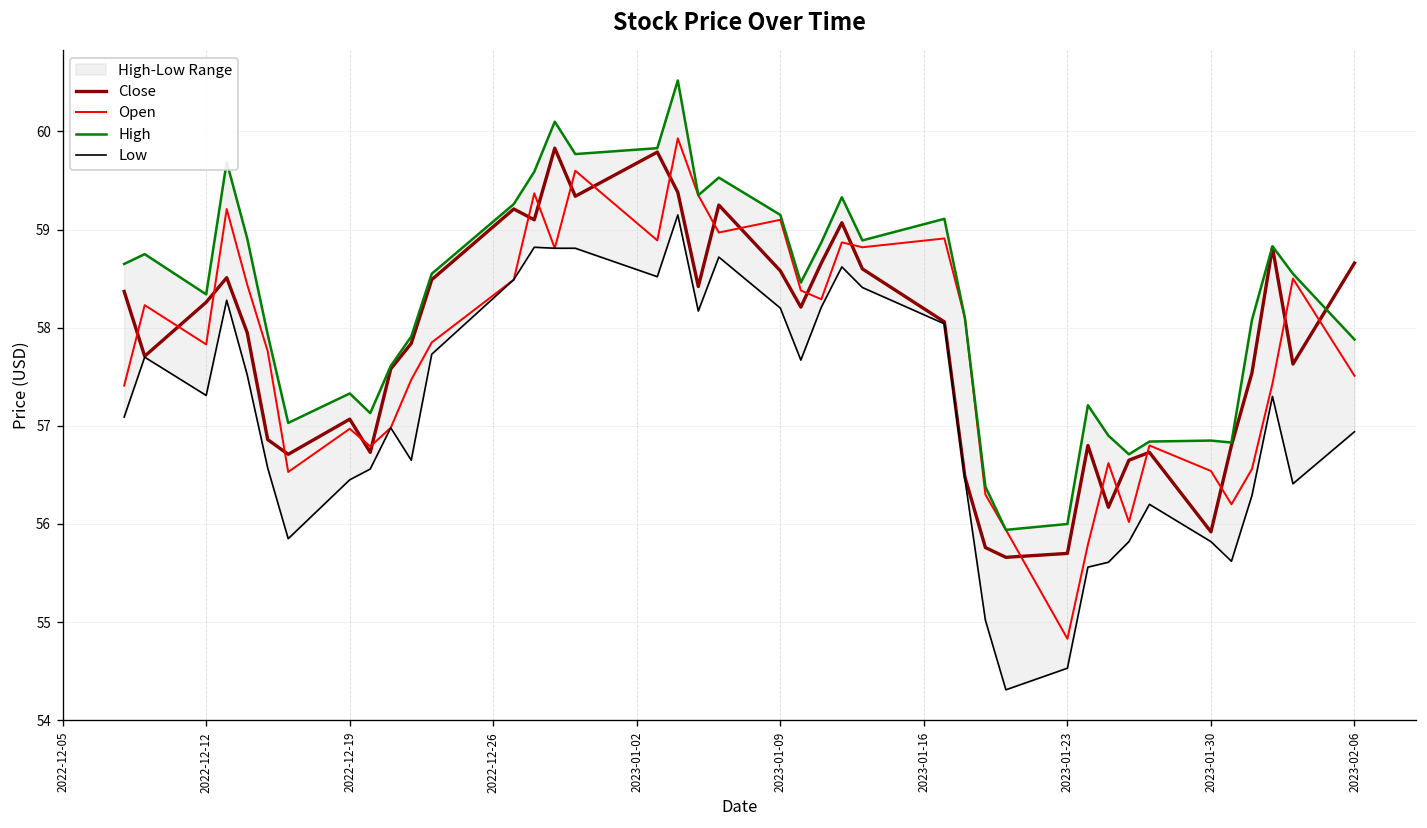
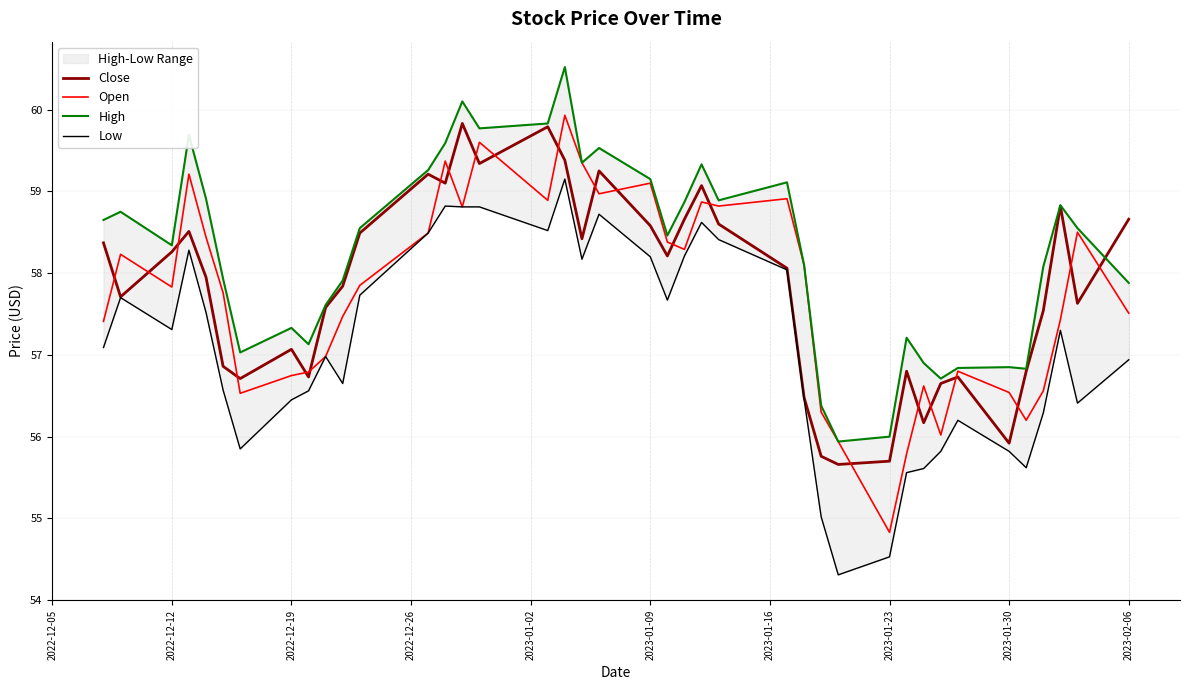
  {
    "High-Low Range": {
      "2022-12-12": 58.3,
      "2022-12-19": 57.3,
      "2023-01-09": 59.2,
      "2023-01-23": 56.0,
      "2023-01-30": 56.8,
      "2023-02-06": 57.9
    },
    "Low": {
      "2022-12-12": 57.3,
      "2022-12-19": 56.5,
      "2023-01-09": 58.2,
      "2023-01-23": 54.5,
      "2023-01-30": 55.8,
      "2023-02-06": 56.9
    },
    "Close": {
      "2022-12-12": 58.3,
      "2022-12-19": 57.1,
      "2023-01-09": 58.6,
      "2023-01-23": 55.7,
      "2023-01-30": 55.9,
      "2023-02-06": 58.7
    },
    "Open": {
      "2022-12-12": 57.8,
-     "2022-12-19": 57.0,
+     "2022-12-19": 56.7,
      "2023-01-09": 59.1,
      "2023-01-23": 54.8,
      "2023-01-30": 56.5,
      "2023-02-06": 57.5
    }
  }
